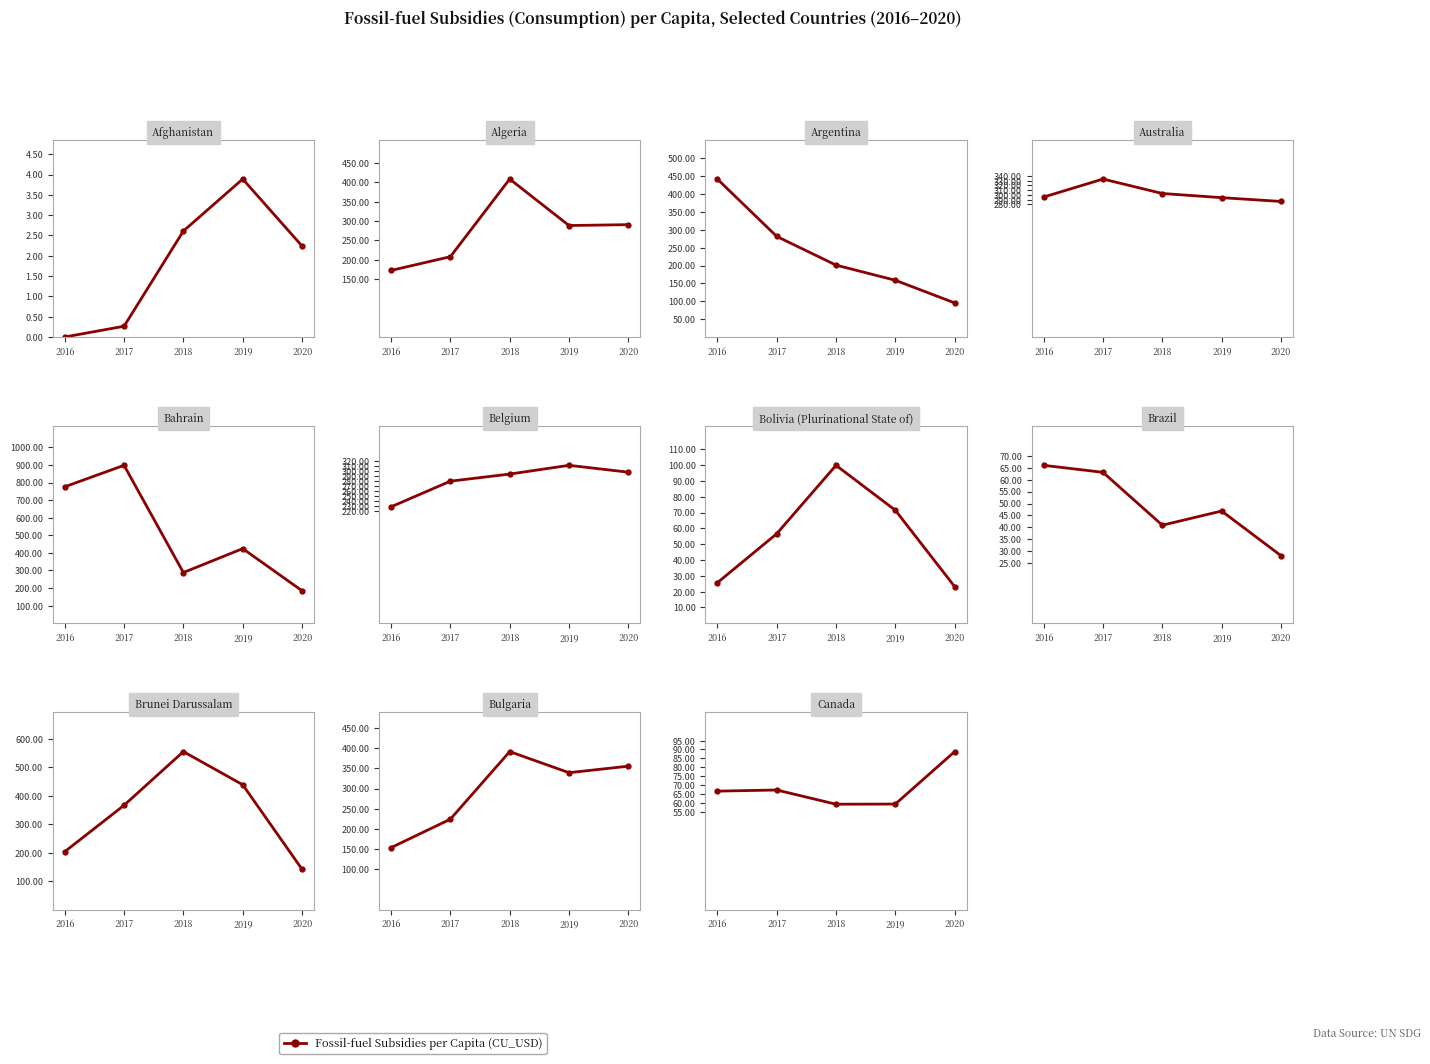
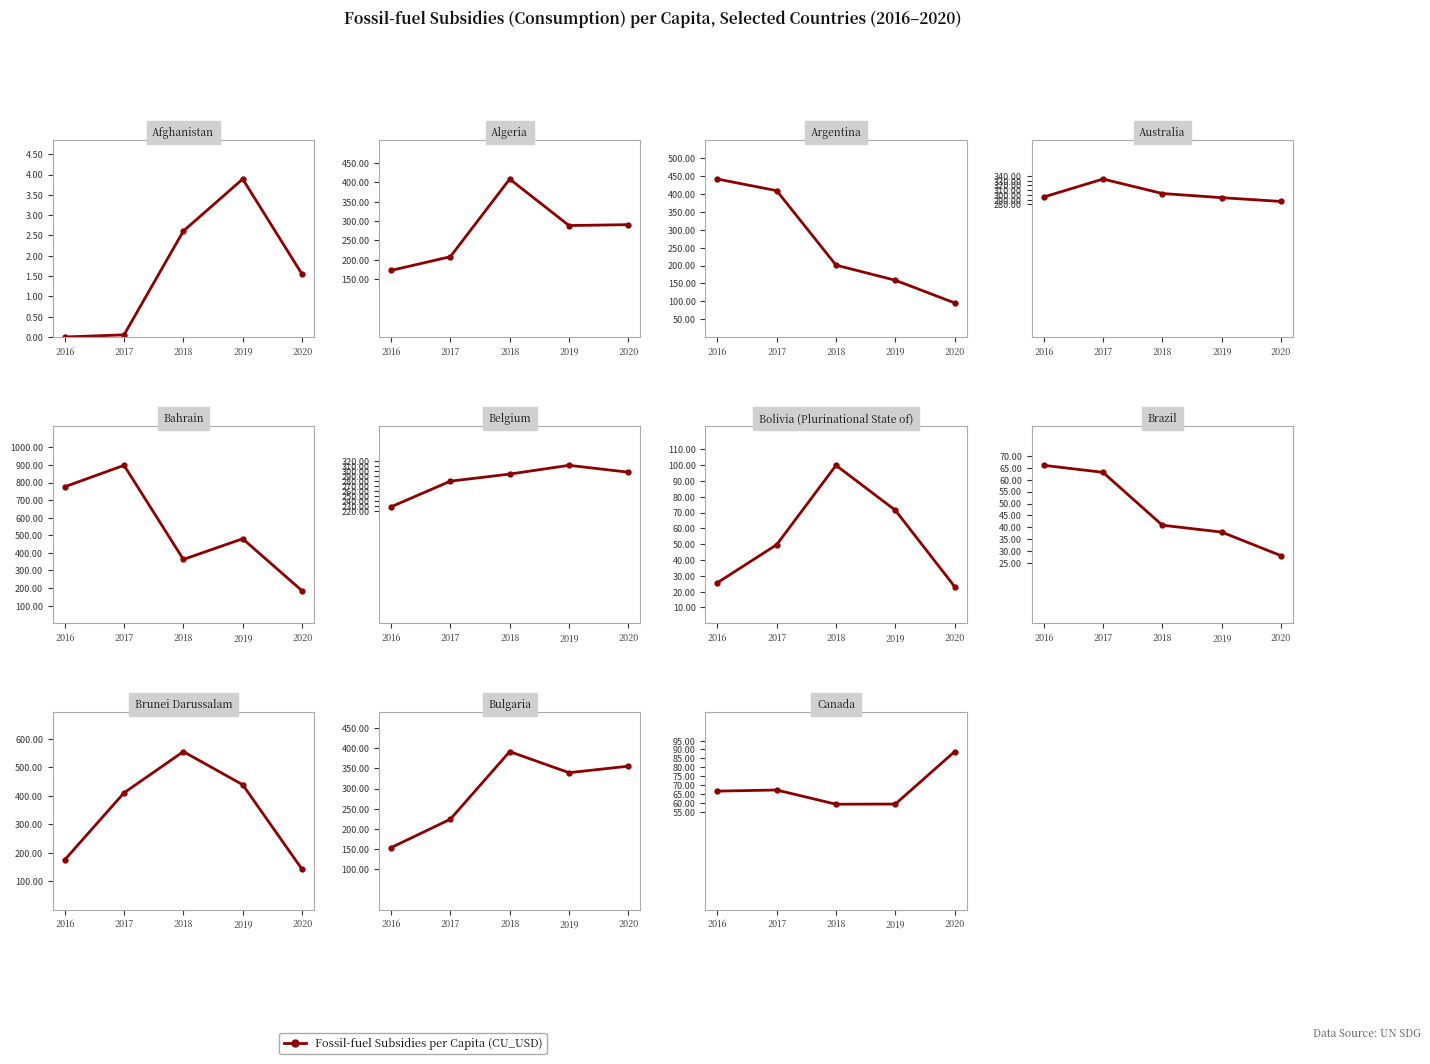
  {
    "Afghanistan": {
      "2016": 0.0,
-     "2017": 0.3,
+     "2017": 0.1,
      "2018": 2.6,
      "2019": 3.9,
-     "2020": 2.2
+     "2020": 1.5
    },
    "Algeria": {
      "2016": 170,
      "2017": 210,
      "2018": 410,
      "2019": 290,
      "2020": 290
    },
    "Argentina": {
      "2016": 440,
-     "2017": 280,
+     "2017": 410,
      "2018": 200,
      "2019": 160,
      "2020": 100
    },
    "Bahrain": {
      "2016": 780,
      "2017": 900,
-     "2018": 290,
-     "2019": 420,
+     "2018": 360,
+     "2019": 480,
      "2020": 180
    },
    "Bolivia (Plurinational State of)": {
      "2016": 26,
-     "2017": 57,
+     "2017": 50,
      "2018": 100,
      "2019": 71,
      "2020": 23
    },
    "Brazil": {
      "2016": 66,
      "2017": 63,
      "2018": 41,
-     "2019": 47,
+     "2019": 38,
      "2020": 28
    },
    "Brunei Darussalam": {
-     "2016": 200,
-     "2017": 370,
+     "2016": 170,
+     "2017": 410,
      "2018": 560,
      "2019": 440,
      "2020": 140
    },
    "Bulgaria": {
      "2016": 150,
      "2017": 220,
      "2018": 390,
      "2019": 340,
      "2020": 360
    },
    "Canada": {
      "2016": 67,
      "2017": 67,
      "2018": 59,
      "2019": 59,
      "2020": 89
    }
  }
